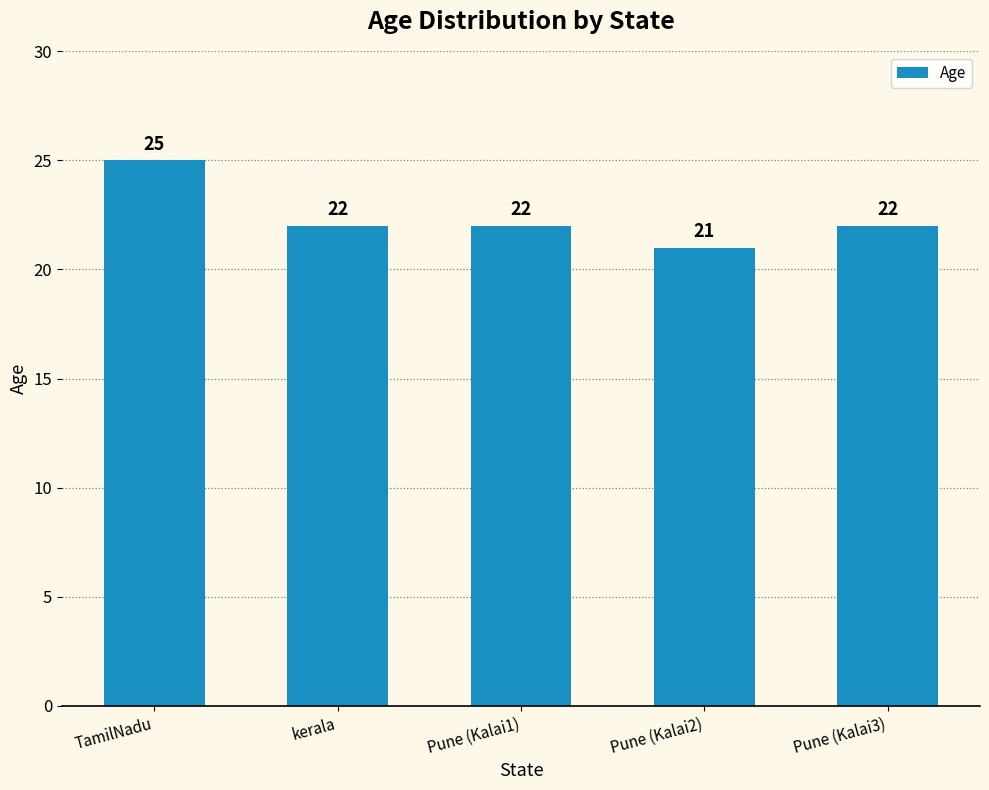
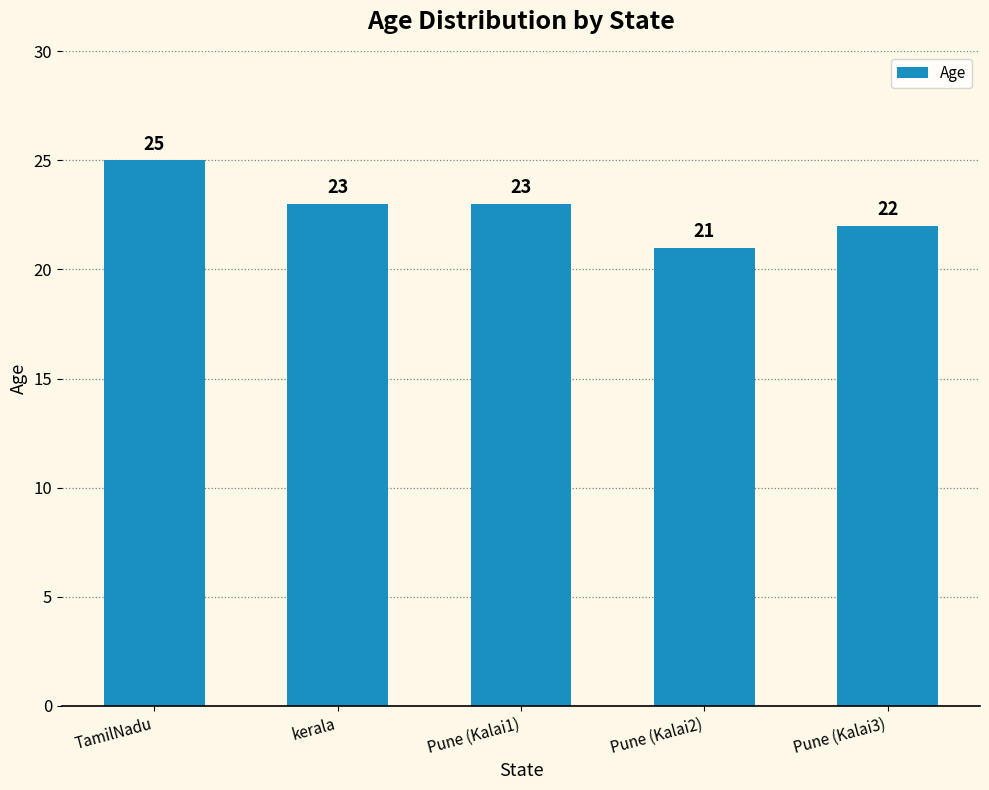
  {
    "TamilNadu": 25,
-   "kerala": 22,
-   "Pune (Kalai1)": 22,
+   "kerala": 23,
+   "Pune (Kalai1)": 23,
    "Pune (Kalai2)": 21,
    "Pune (Kalai3)": 22
  }
